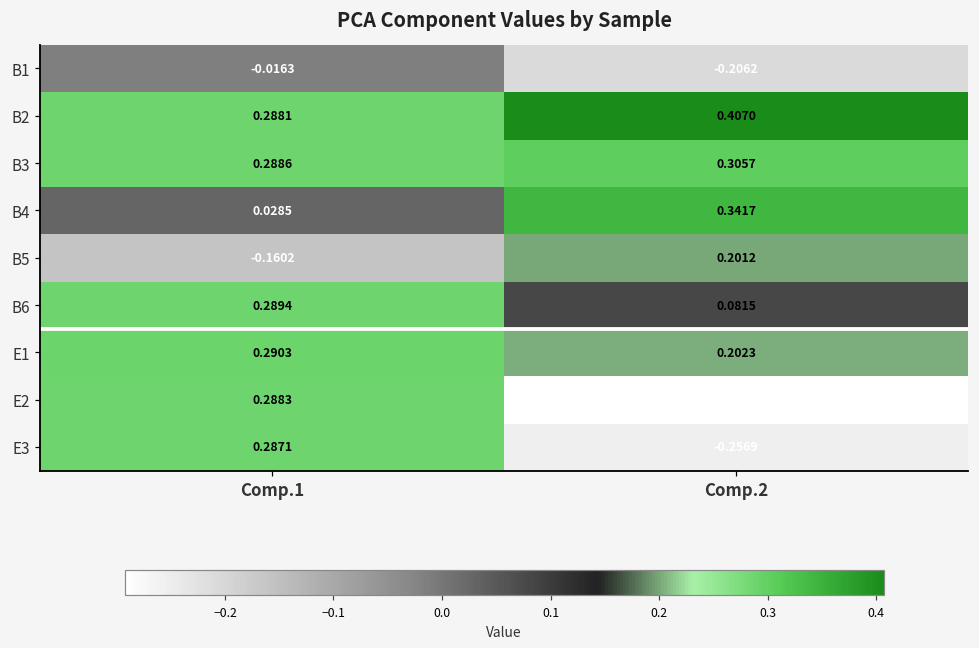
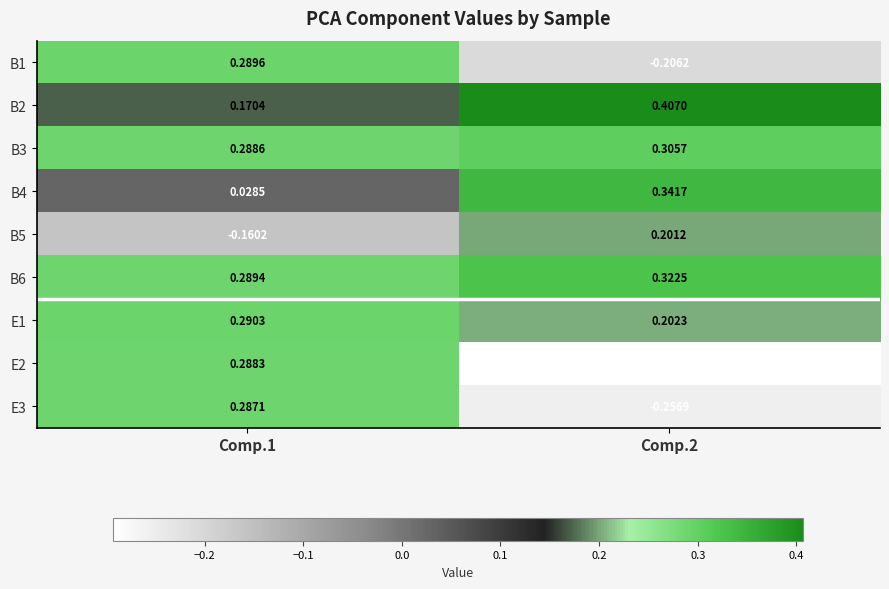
  {
    "B1": {
-     "Comp.1": -0.0163
+     "Comp.1": 0.2896
    },
    "B2": {
-     "Comp.1": 0.2881,
+     "Comp.1": 0.1704,
      "Comp.2": 0.4070
    },
    "B3": {
      "Comp.1": 0.2886,
      "Comp.2": 0.3057
    },
    "B4": {
      "Comp.1": 0.0285,
      "Comp.2": 0.3417
    },
    "B5": {
      "Comp.1": -0.1602,
      "Comp.2": 0.2012
    },
    "B6": {
      "Comp.1": 0.2894,
-     "Comp.2": 0.0815
+     "Comp.2": 0.3225
    },
    "E1": {
      "Comp.1": 0.2903,
      "Comp.2": 0.2023
    },
    "E2": {
      "Comp.1": 0.2883
    },
    "E3": {
      "Comp.1": 0.2871
    }
  }
